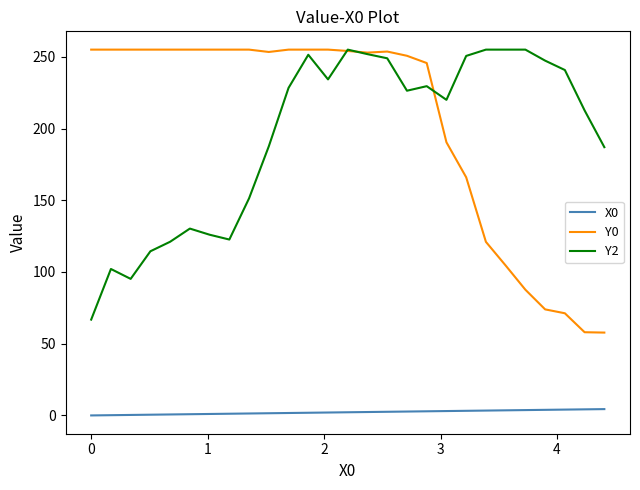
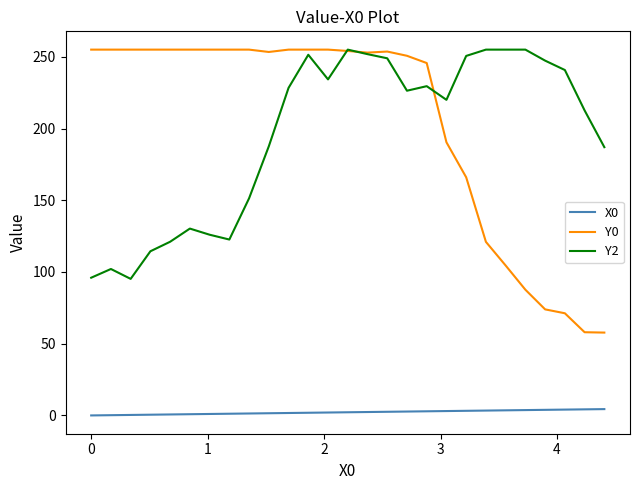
  {
    "X0": {
      "0": 0
    },
    "Y0": {
      "0": 255
    },
    "Y2": {
-     "0": 67
+     "0": 96
    }
  }
